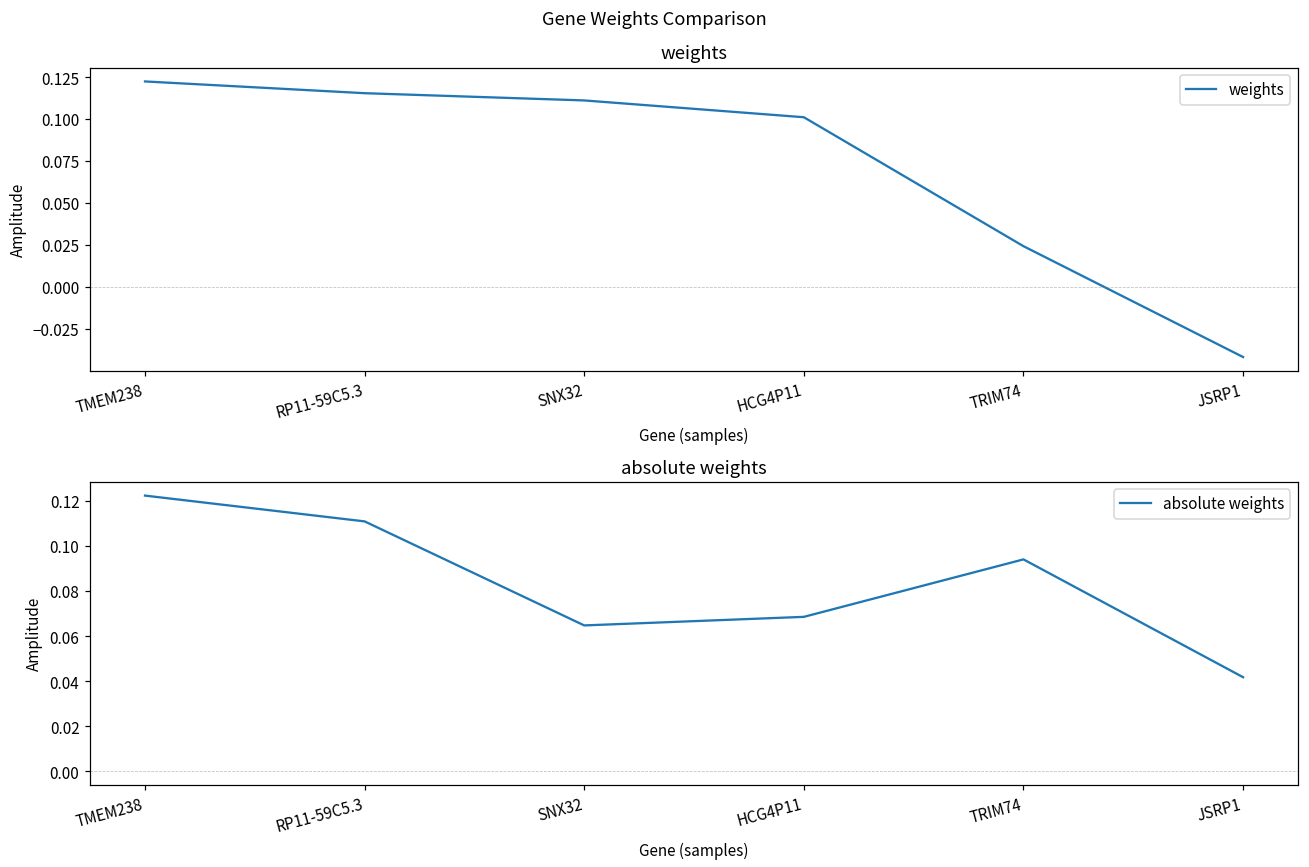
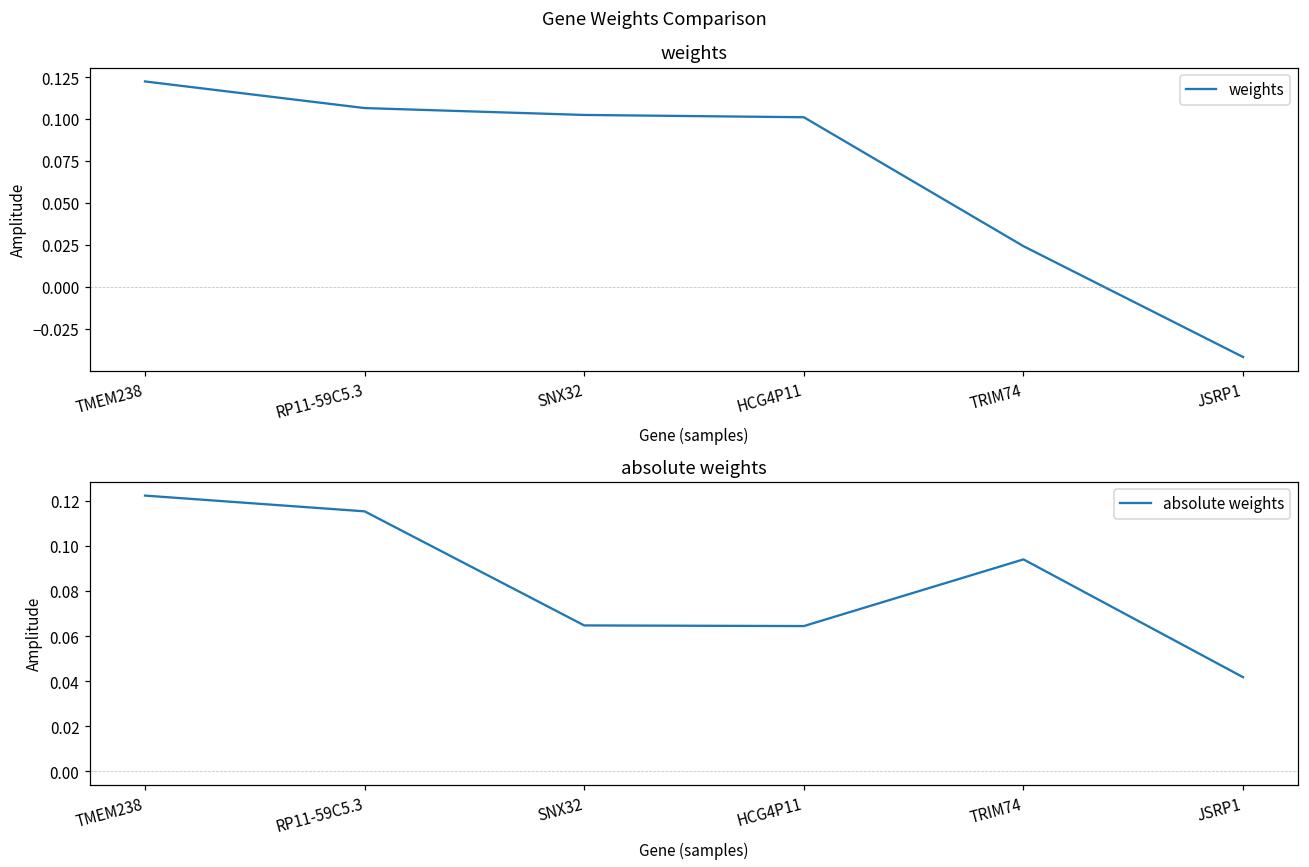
  {
    "weights": {
      "TMEM238": 0.122,
-     "RP11-59C5.3": 0.115,
-     "SNX32": 0.111,
+     "RP11-59C5.3": 0.107,
+     "SNX32": 0.102,
      "HCG4P11": 0.101,
      "TRIM74": 0.024,
      "JSRP1": -0.042
    },
    "absolute weights": {
      "TMEM238": 0.122,
-     "RP11-59C5.3": 0.111,
+     "RP11-59C5.3": 0.115,
      "SNX32": 0.065,
-     "HCG4P11": 0.069,
+     "HCG4P11": 0.064,
      "TRIM74": 0.094,
      "JSRP1": 0.042
    }
  }
